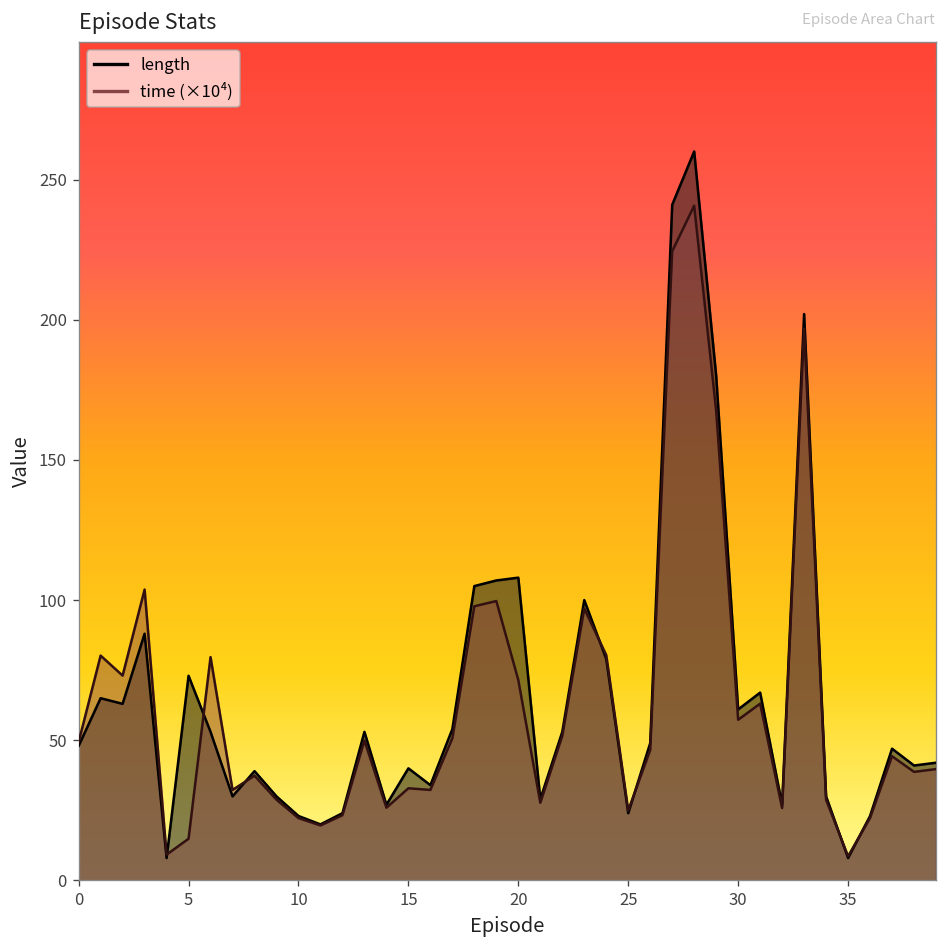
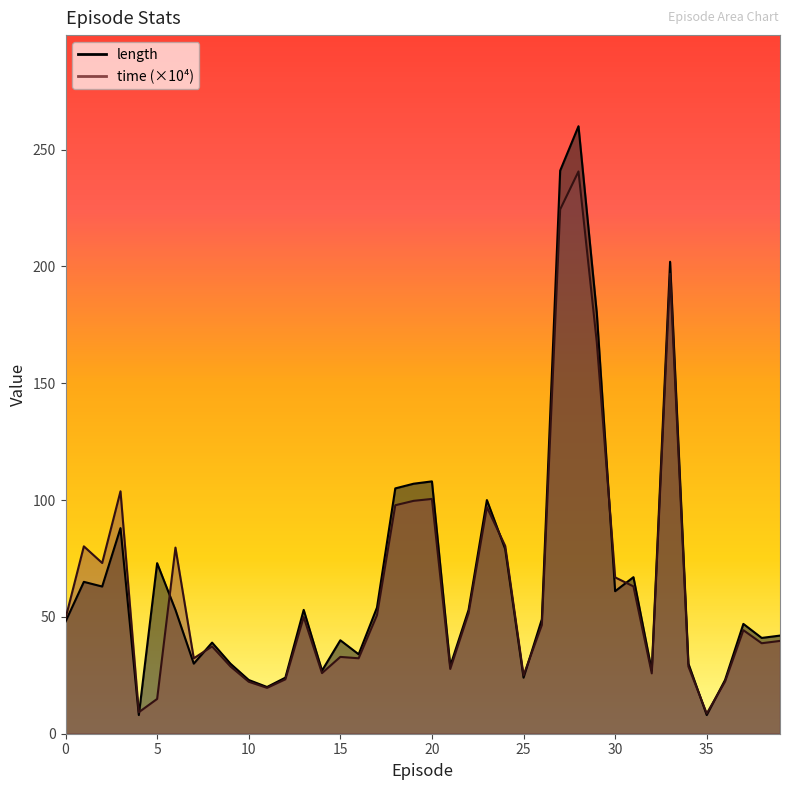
  {
    "time (×10⁴)": {
      "0": 49,
      "5": 15,
      "15": 33,
-     "20": 71,
-     "30": 57
+     "20": 100,
+     "30": 67
    }
  }
